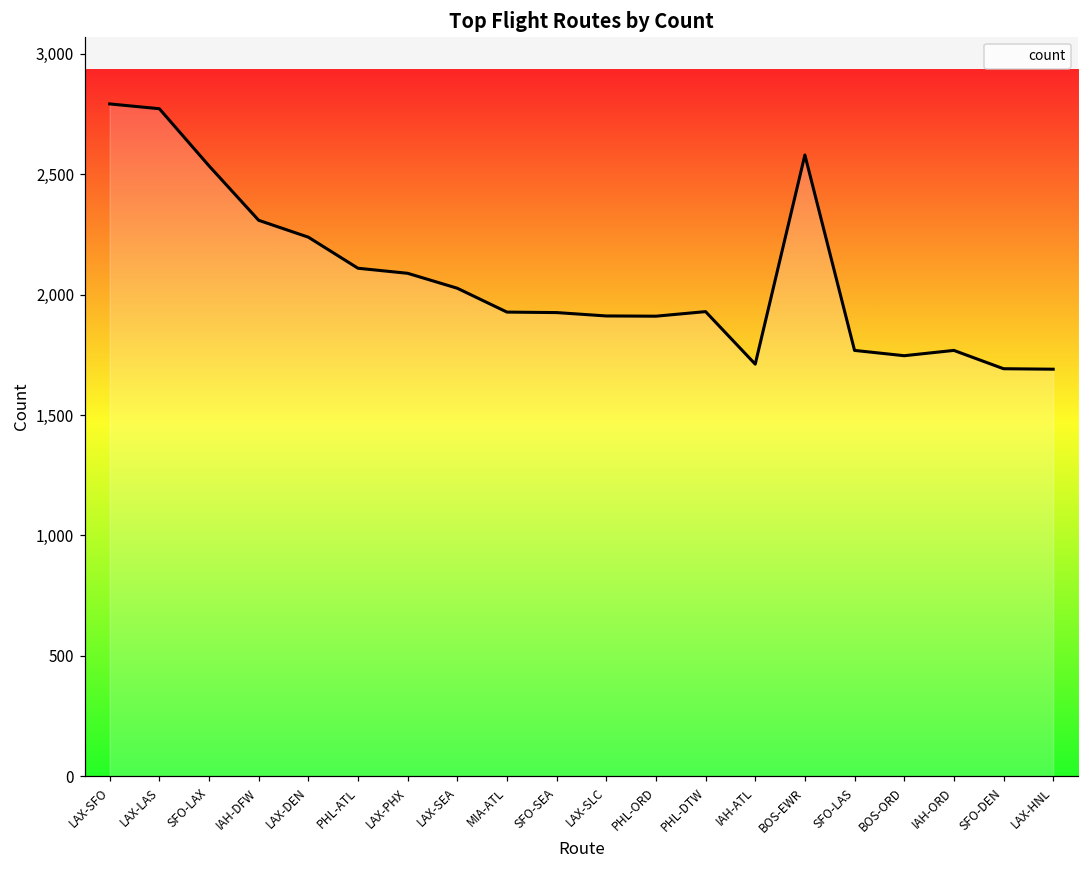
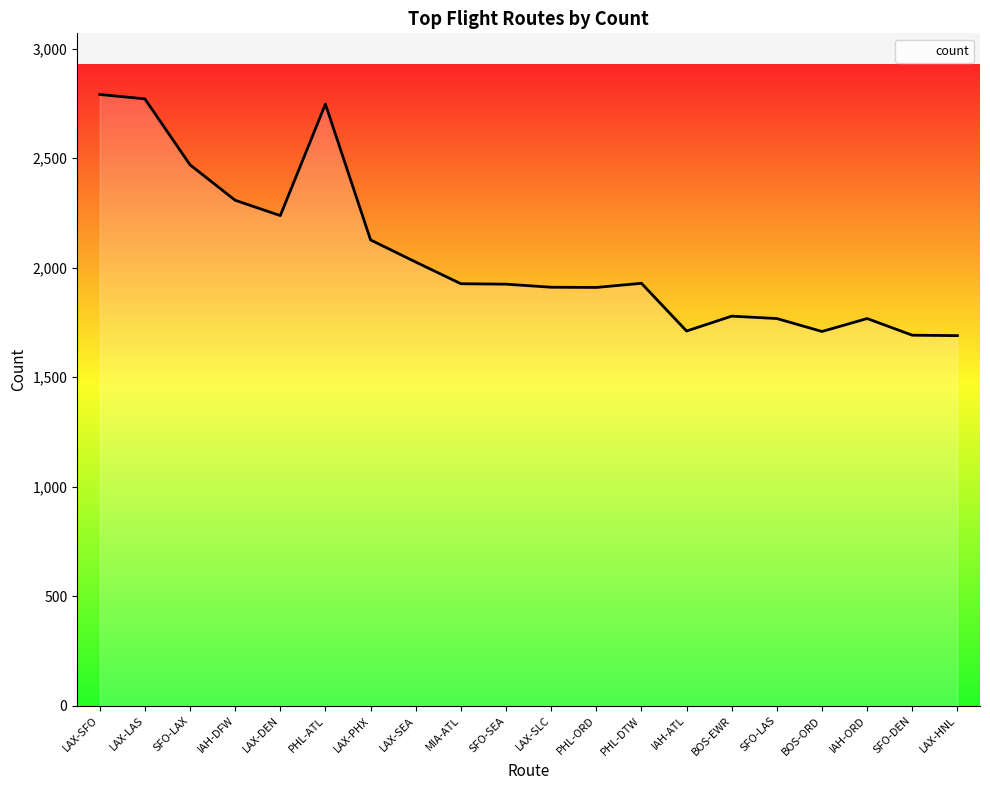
  {
    "LAX-SFO": "2,790",
    "LAX-LAS": "2,770",
-   "SFO-LAX": "2,530",
+   "SFO-LAX": "2,470",
    "IAH-DFW": "2,310",
    "LAX-DEN": "2,240",
-   "PHL-ATL": "2,110",
-   "LAX-PHX": "2,090",
+   "PHL-ATL": "2,750",
+   "LAX-PHX": "2,130",
    "LAX-SEA": "2,030",
    "MIA-ATL": "1,930",
    "SFO-SEA": "1,930",
    "LAX-SLC": "1,910",
    "PHL-ORD": "1,910",
    "PHL-DTW": "1,930",
    "IAH-ATL": "1,710",
-   "BOS-EWR": "2,580",
+   "BOS-EWR": "1,780",
    "SFO-LAS": "1,770",
-   "BOS-ORD": "1,750",
+   "BOS-ORD": "1,710",
    "IAH-ORD": "1,770",
    "SFO-DEN": "1,690",
    "LAX-HNL": "1,690"
  }
